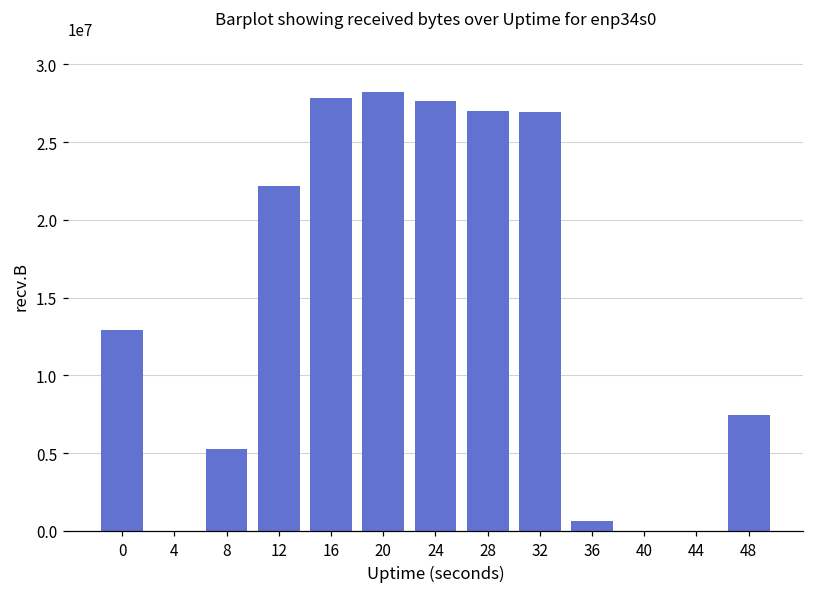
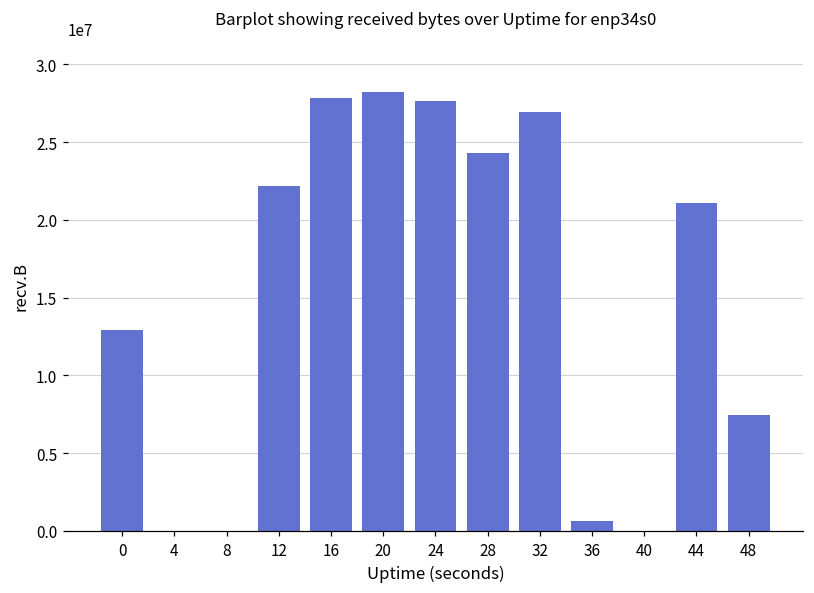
  {
    "0": 12900000,
    "4": 0,
-   "8": 5300000,
+   "8": 0,
    "12": 22200000,
    "16": 27900000,
    "20": 28200000,
    "24": 27600000,
-   "28": 27000000,
+   "28": 24300000,
    "32": 27000000,
    "36": 600000,
    "40": 0,
-   "44": 0,
+   "44": 21100000,
    "48": 7500000
  }
